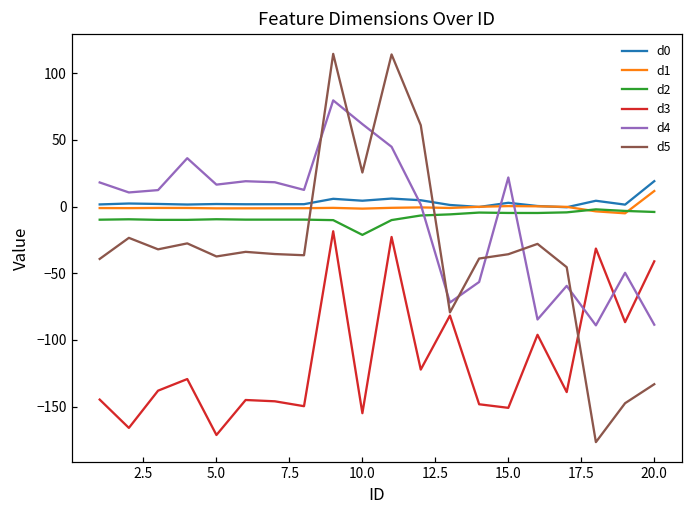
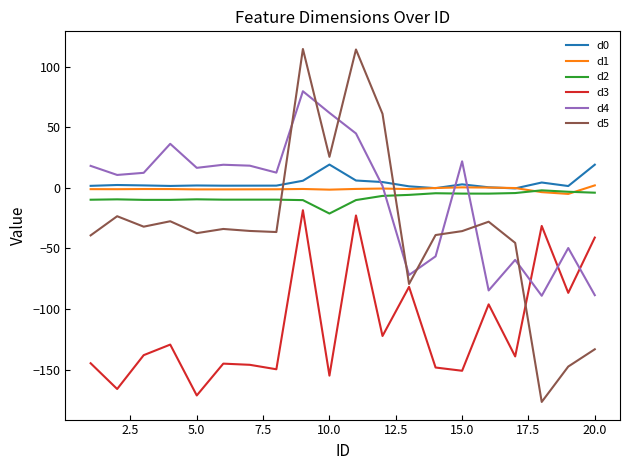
  {
    "d0": {
      "5.0": 2,
-     "10.0": 4,
+     "10.0": 19,
      "15.0": 3,
      "20.0": 19
    },
    "d1": {
      "5.0": -1,
      "10.0": -2,
      "15.0": 0,
-     "20.0": 12
+     "20.0": 2
    },
    "d2": {
      "5.0": -9,
      "10.0": -21,
      "15.0": -5,
      "20.0": -4
    },
    "d3": {
      "5.0": -171,
      "10.0": -155,
      "15.0": -151,
      "20.0": -41
    },
    "d4": {
      "5.0": 16,
      "10.0": 62,
      "15.0": 22,
      "20.0": -89
    },
    "d5": {
      "5.0": -37,
      "10.0": 26,
      "15.0": -36,
      "20.0": -133
    }
  }
